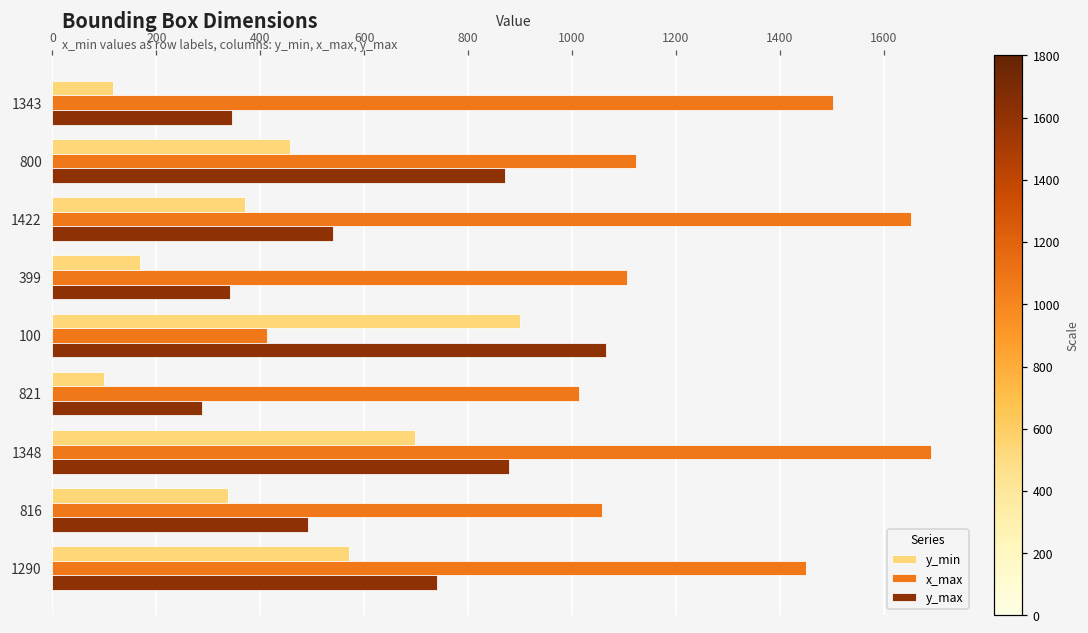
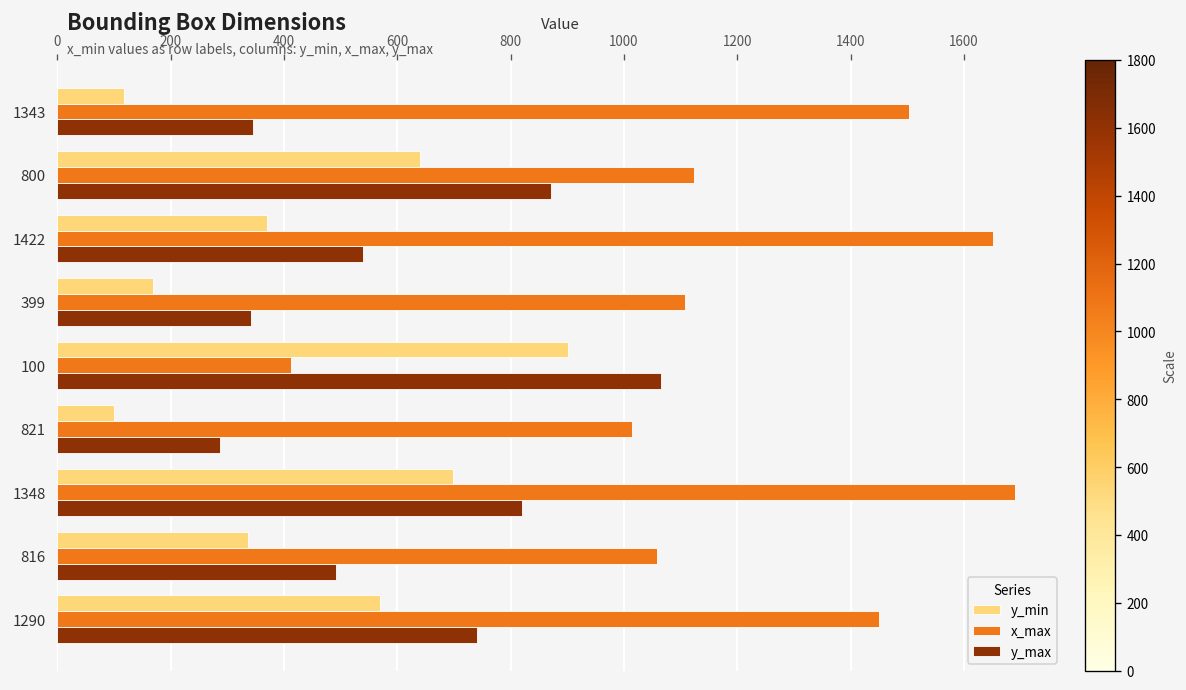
  {
    "y_min": {
      "1343": 120,
-     "800": 460,
+     "800": 640,
      "1422": 370,
      "399": 170,
      "100": 900,
      "821": 100,
      "1348": 700,
      "816": 340,
      "1290": 570
    },
    "x_max": {
      "1343": 1500,
      "800": 1120,
      "1422": 1650,
      "399": 1110,
      "100": 410,
      "821": 1010,
      "1348": 1690,
      "816": 1060,
      "1290": 1450
    },
    "y_max": {
      "1343": 350,
      "800": 870,
      "1422": 540,
      "399": 340,
      "100": 1070,
      "821": 290,
-     "1348": 880,
+     "1348": 820,
      "816": 490,
      "1290": 740
    }
  }
